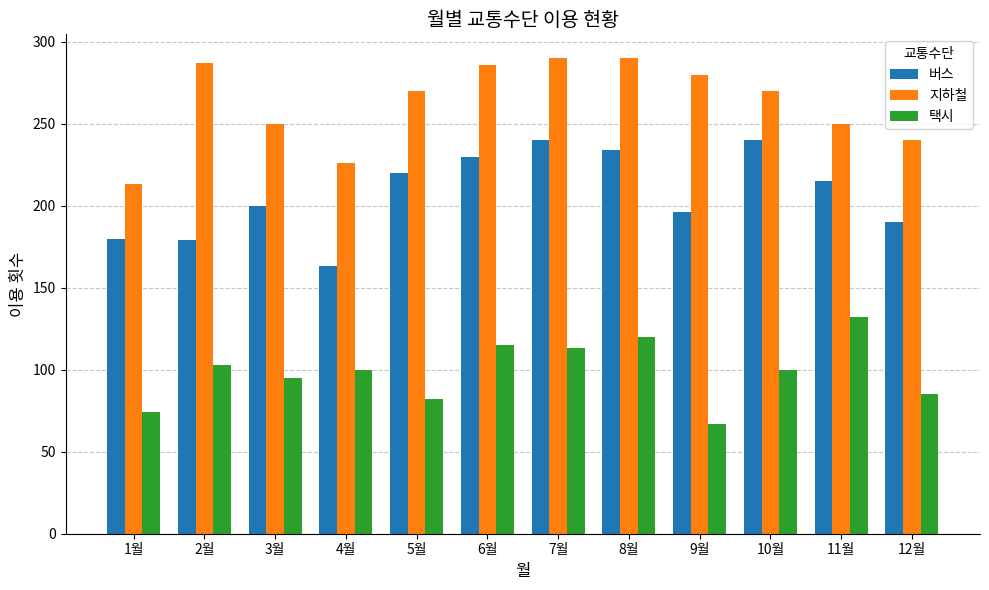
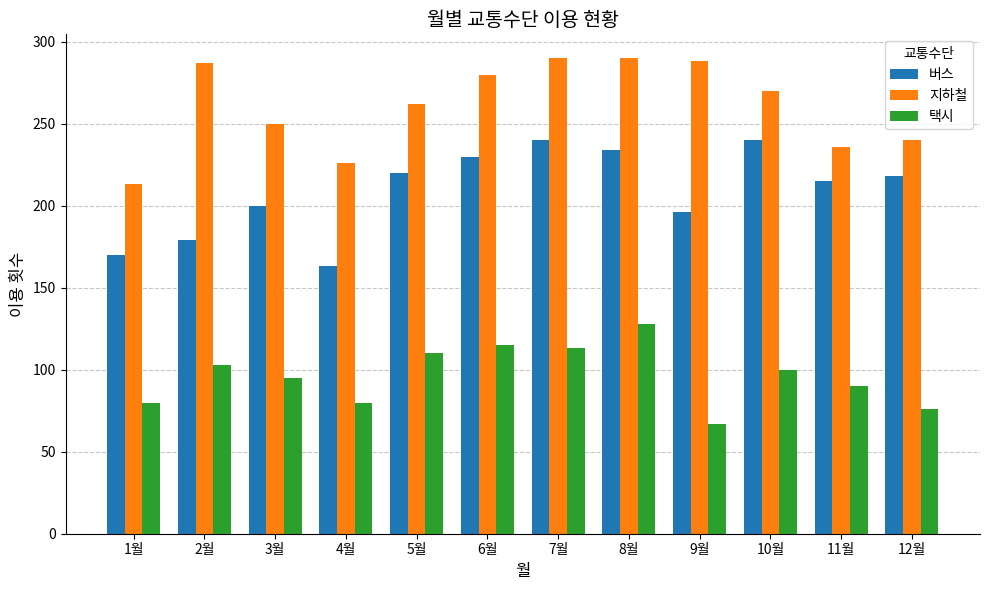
  {
    "버스": {
-     "1월": 180,
+     "1월": 170,
      "2월": 179,
      "3월": 200,
      "4월": 163,
      "5월": 220,
      "6월": 230,
      "7월": 240,
      "8월": 234,
      "9월": 196,
      "10월": 240,
      "11월": 215,
-     "12월": 190
+     "12월": 218
    },
    "지하철": {
      "1월": 213,
      "2월": 287,
      "3월": 250,
      "4월": 226,
-     "5월": 270,
-     "6월": 286,
+     "5월": 262,
+     "6월": 280,
      "7월": 290,
      "8월": 290,
-     "9월": 280,
+     "9월": 288,
      "10월": 270,
-     "11월": 250,
+     "11월": 236,
      "12월": 240
    },
    "택시": {
-     "1월": 74,
+     "1월": 80,
      "2월": 103,
      "3월": 95,
-     "4월": 100,
-     "5월": 82,
+     "4월": 80,
+     "5월": 110,
      "6월": 115,
      "7월": 113,
-     "8월": 120,
+     "8월": 128,
      "9월": 67,
      "10월": 100,
-     "11월": 132,
-     "12월": 85
+     "11월": 90,
+     "12월": 76
    }
  }
